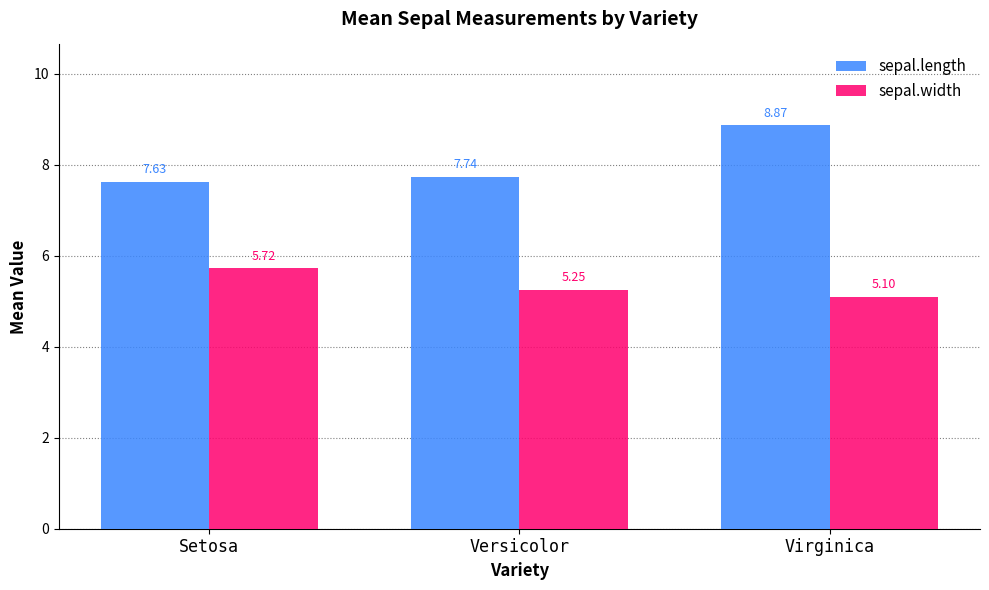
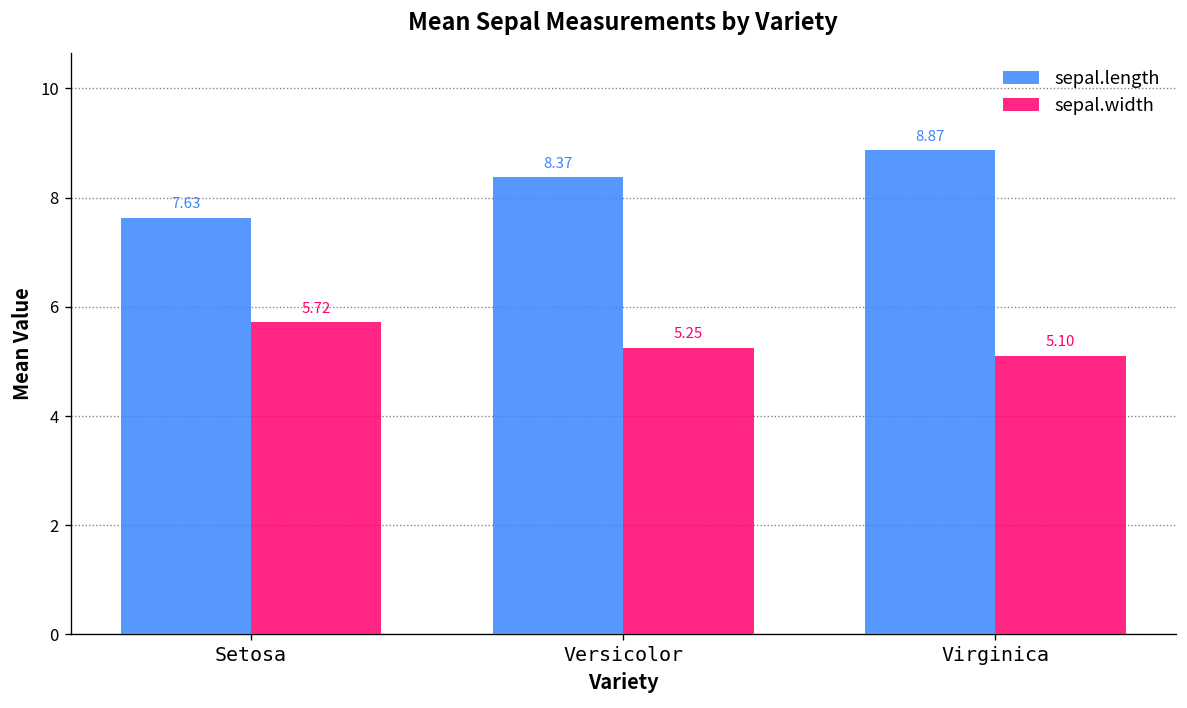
  {
    "sepal.length": {
      "Setosa": 7.63,
-     "Versicolor": 7.74,
+     "Versicolor": 8.37,
      "Virginica": 8.87
    },
    "sepal.width": {
      "Setosa": 5.72,
      "Versicolor": 5.25,
      "Virginica": 5.10
    }
  }
